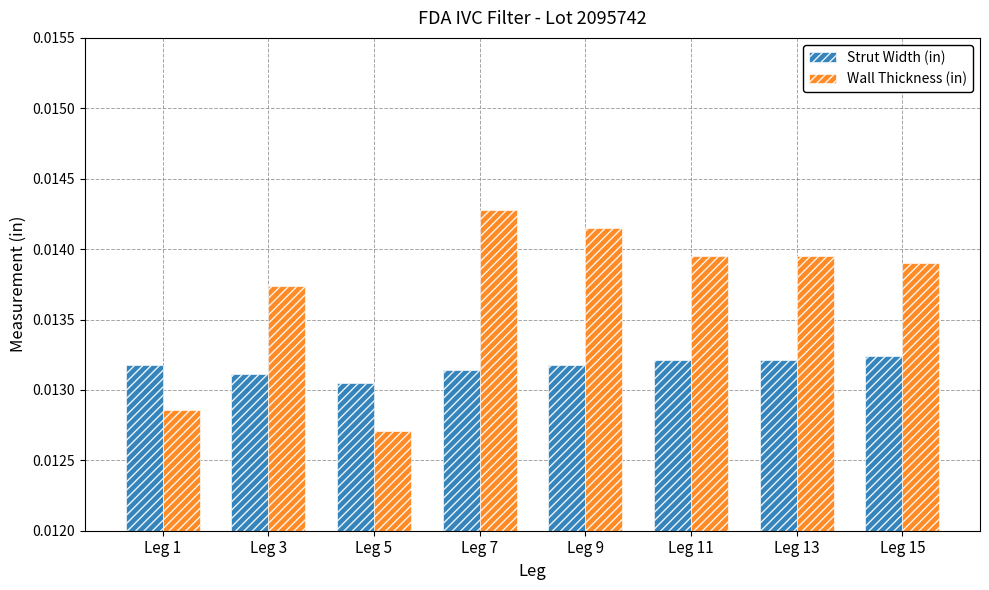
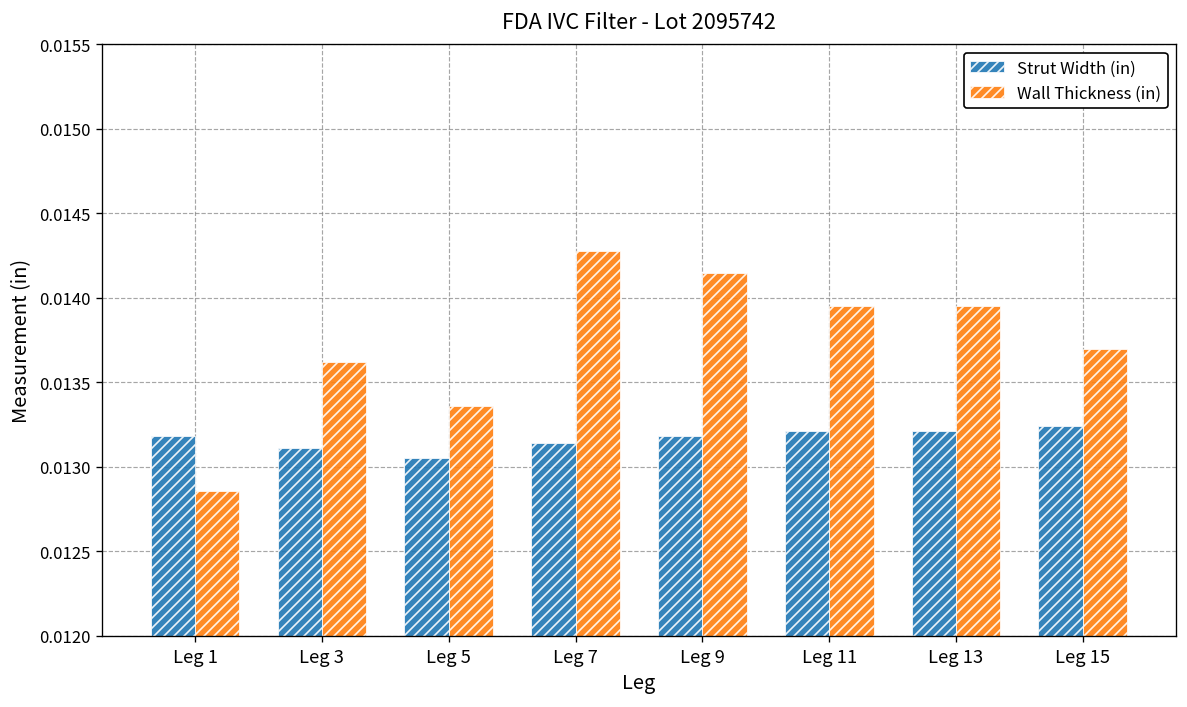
  {
    "Strut Width (in)": {
      "Leg 1": 0.01318,
      "Leg 3": 0.01311,
      "Leg 5": 0.01305,
      "Leg 7": 0.01314,
      "Leg 9": 0.01318,
      "Leg 11": 0.01321,
      "Leg 13": 0.01321,
      "Leg 15": 0.01324
    },
    "Wall Thickness (in)": {
      "Leg 1": 0.01286,
-     "Leg 3": 0.01374,
-     "Leg 5": 0.01271,
+     "Leg 3": 0.01362,
+     "Leg 5": 0.01336,
      "Leg 7": 0.01428,
      "Leg 9": 0.01415,
      "Leg 11": 0.01395,
      "Leg 13": 0.01395,
-     "Leg 15": 0.0139
+     "Leg 15": 0.0137
    }
  }
